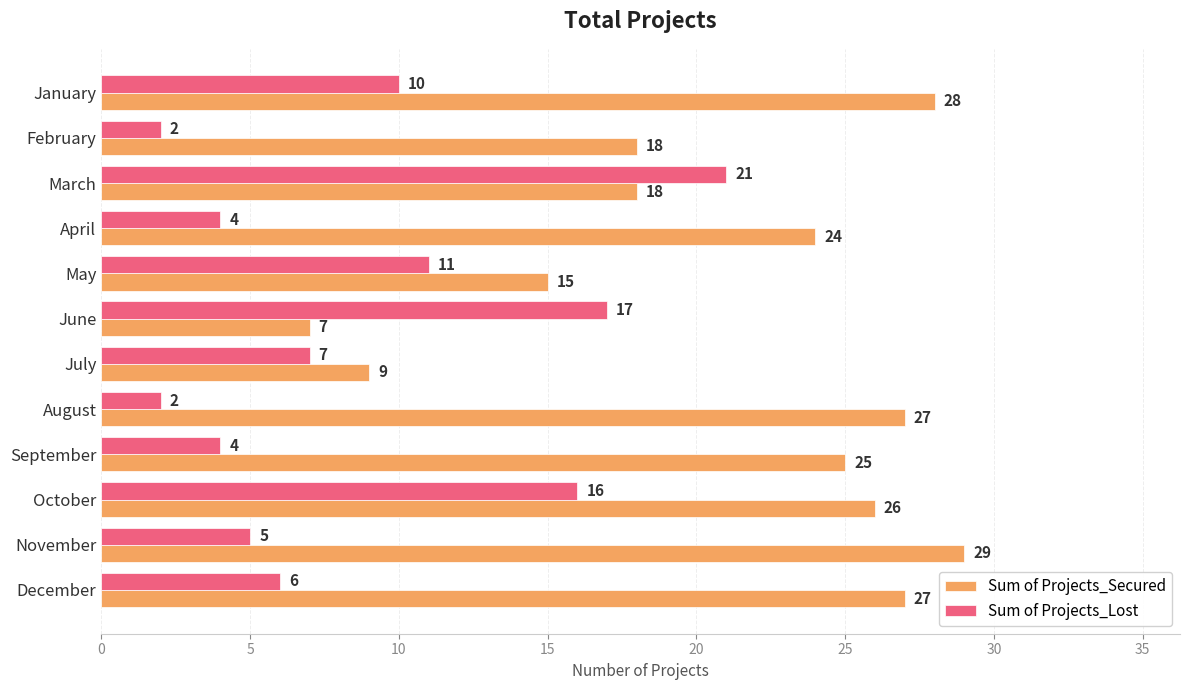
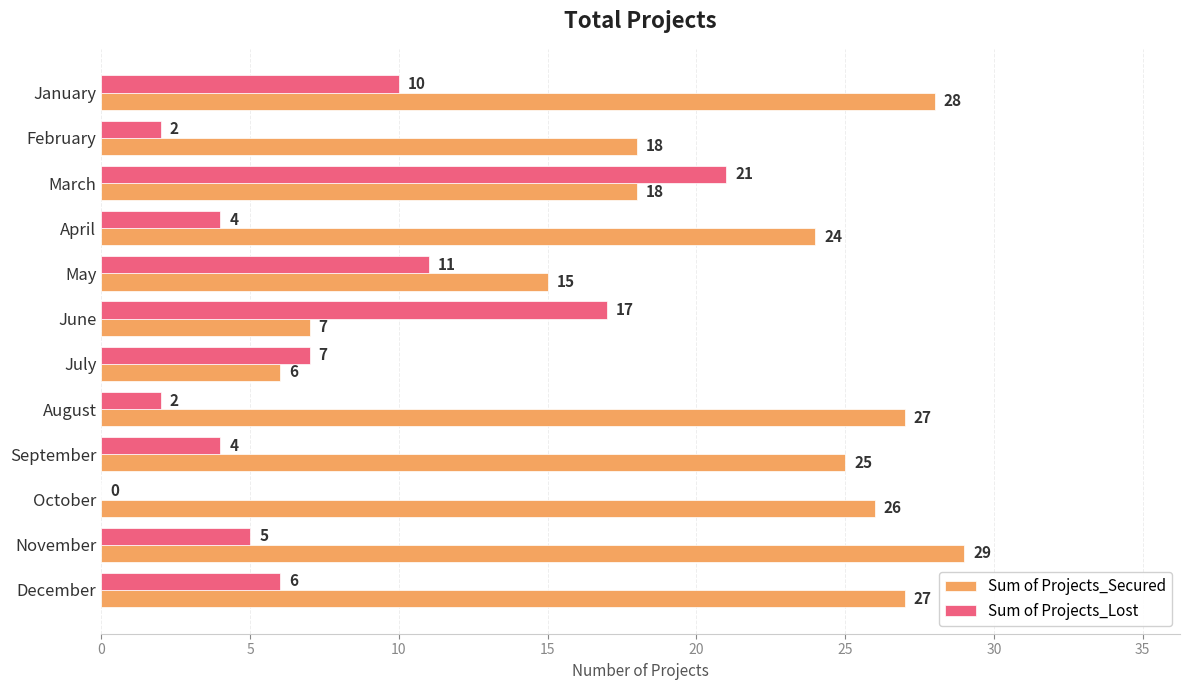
  {
    "Sum of Projects_Secured": {
      "January": 28,
      "February": 18,
      "March": 18,
      "April": 24,
      "May": 15,
      "June": 7,
-     "July": 9,
+     "July": 6,
      "August": 27,
      "September": 25,
      "October": 26,
      "November": 29,
      "December": 27
    },
    "Sum of Projects_Lost": {
      "January": 10,
      "February": 2,
      "March": 21,
      "April": 4,
      "May": 11,
      "June": 17,
      "July": 7,
      "August": 2,
      "September": 4,
-     "October": 16,
+     "October": 0,
      "November": 5,
      "December": 6
    }
  }
